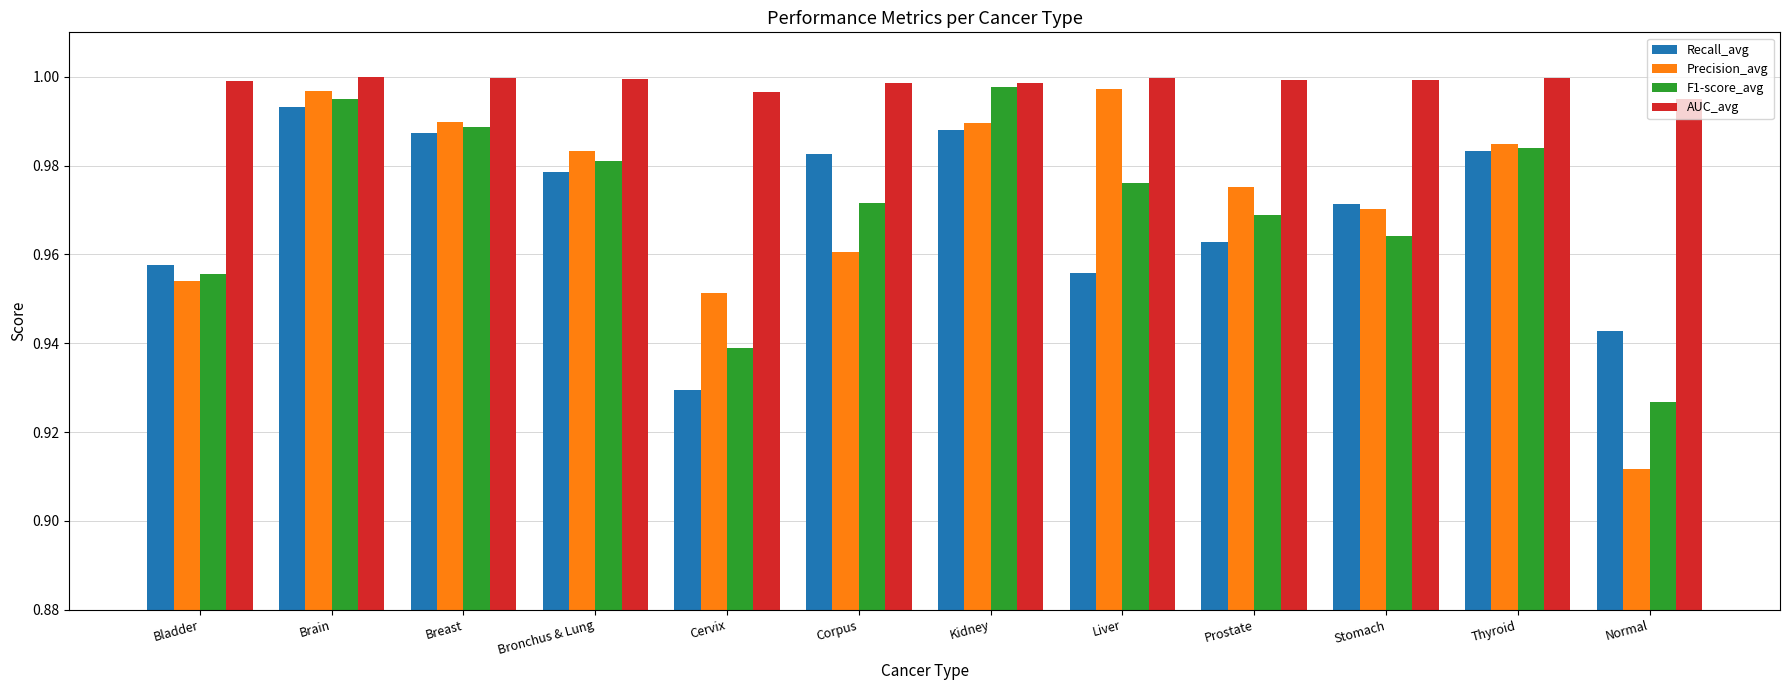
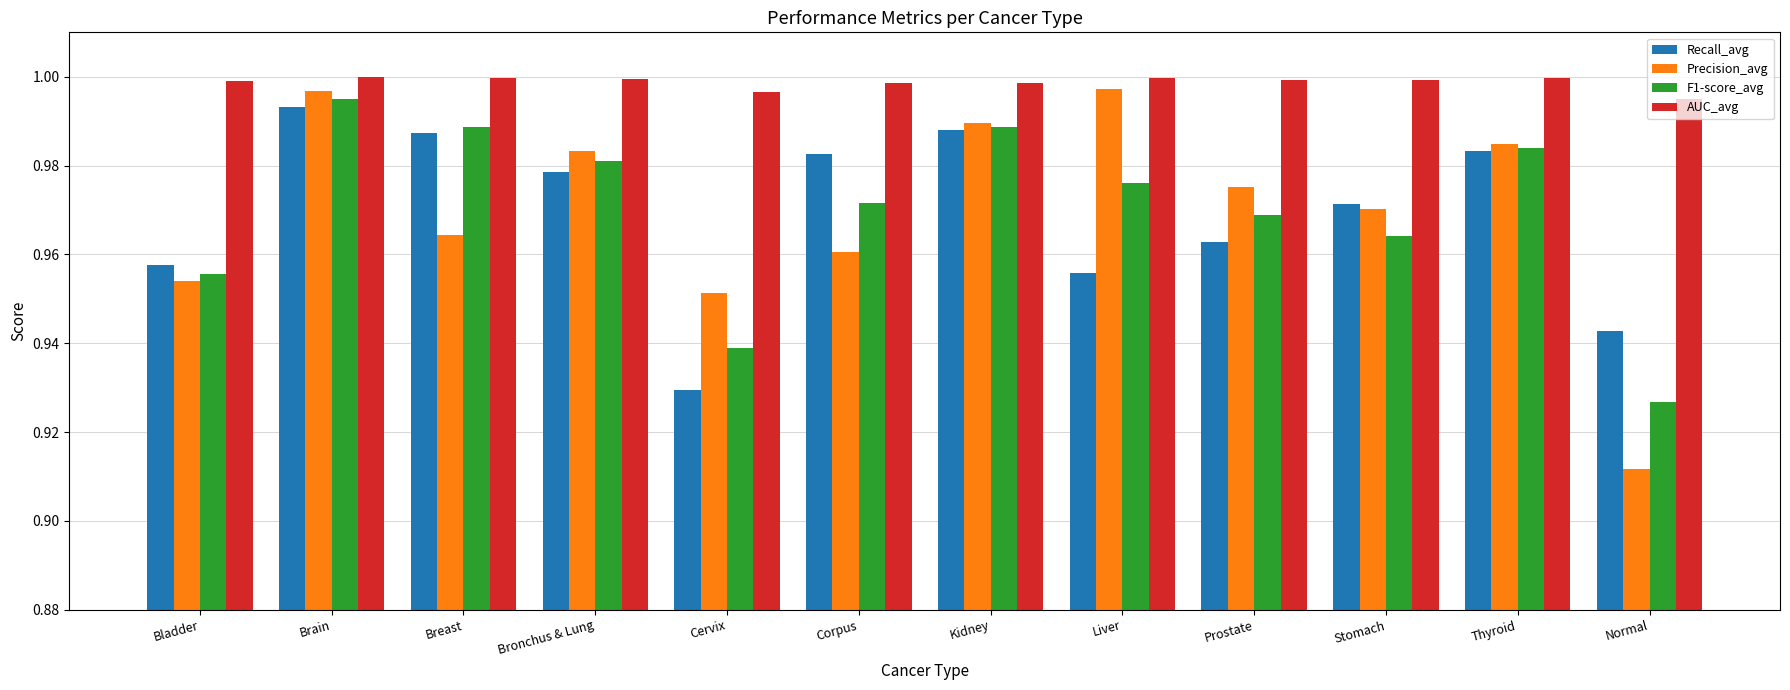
  {
    "Recall_avg": {
      "Bladder": 0.958,
      "Brain": 0.993,
      "Breast": 0.987,
      "Bronchus & Lung": 0.979,
      "Cervix": 0.929,
      "Corpus": 0.983,
      "Kidney": 0.988,
      "Liver": 0.956,
      "Prostate": 0.963,
      "Stomach": 0.971,
      "Thyroid": 0.983,
      "Normal": 0.943
    },
    "Precision_avg": {
      "Bladder": 0.954,
      "Brain": 0.997,
-     "Breast": 0.990,
+     "Breast": 0.964,
      "Bronchus & Lung": 0.983,
      "Cervix": 0.951,
      "Corpus": 0.961,
      "Kidney": 0.990,
      "Liver": 0.997,
      "Prostate": 0.975,
      "Stomach": 0.970,
      "Thyroid": 0.985,
      "Normal": 0.912
    },
    "F1-score_avg": {
      "Bladder": 0.956,
      "Brain": 0.995,
      "Breast": 0.989,
      "Bronchus & Lung": 0.981,
      "Cervix": 0.939,
      "Corpus": 0.971,
-     "Kidney": 0.998,
+     "Kidney": 0.989,
      "Liver": 0.976,
      "Prostate": 0.969,
      "Stomach": 0.964,
      "Thyroid": 0.984,
      "Normal": 0.927
    },
    "AUC_avg": {
      "Bladder": 0.999,
      "Brain": 1.000,
      "Breast": 1.000,
      "Bronchus & Lung": 1.000,
      "Cervix": 0.997,
      "Corpus": 0.999,
      "Kidney": 0.999,
      "Liver": 1.000,
      "Prostate": 0.999,
      "Stomach": 0.999,
      "Thyroid": 1.000
    }
  }
